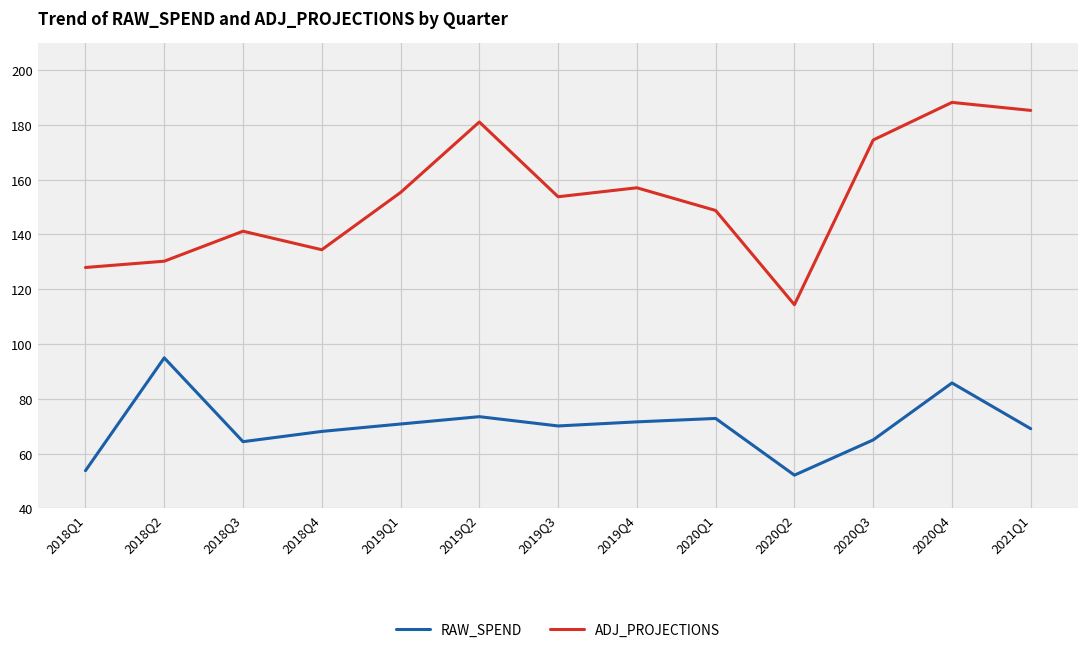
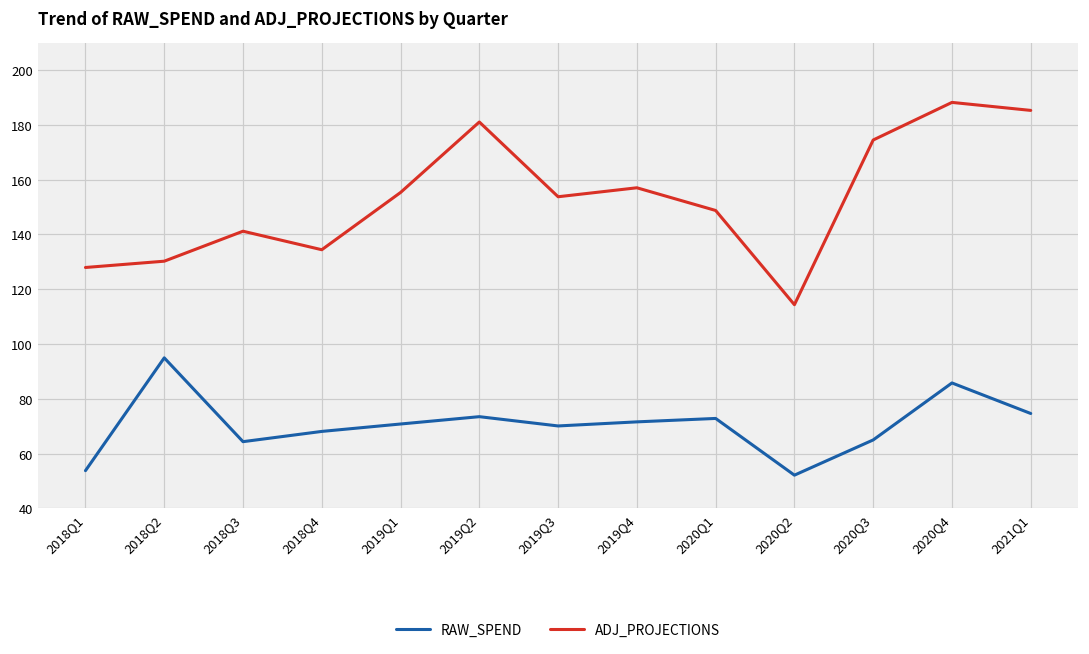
  {
    "RAW_SPEND": {
      "2018Q1": 54,
      "2018Q2": 95,
      "2018Q3": 64,
      "2018Q4": 68,
      "2019Q1": 71,
      "2019Q2": 73,
      "2019Q3": 70,
      "2019Q4": 72,
      "2020Q1": 73,
      "2020Q2": 52,
      "2020Q3": 65,
      "2020Q4": 86,
-     "2021Q1": 69
+     "2021Q1": 75
    },
    "ADJ_PROJECTIONS": {
      "2018Q1": 128,
      "2018Q2": 130,
      "2018Q3": 141,
      "2018Q4": 134,
      "2019Q1": 155,
      "2019Q2": 181,
      "2019Q3": 154,
      "2019Q4": 157,
      "2020Q1": 149,
      "2020Q2": 114,
      "2020Q3": 174,
      "2020Q4": 188,
      "2021Q1": 185
    }
  }
